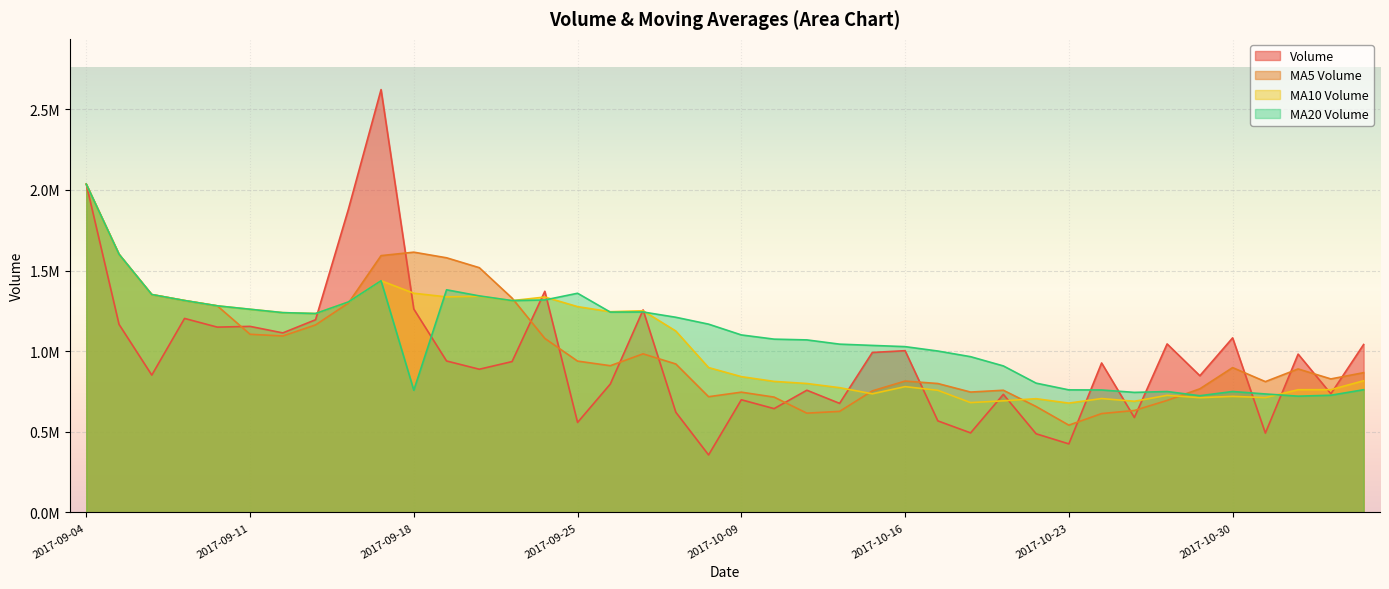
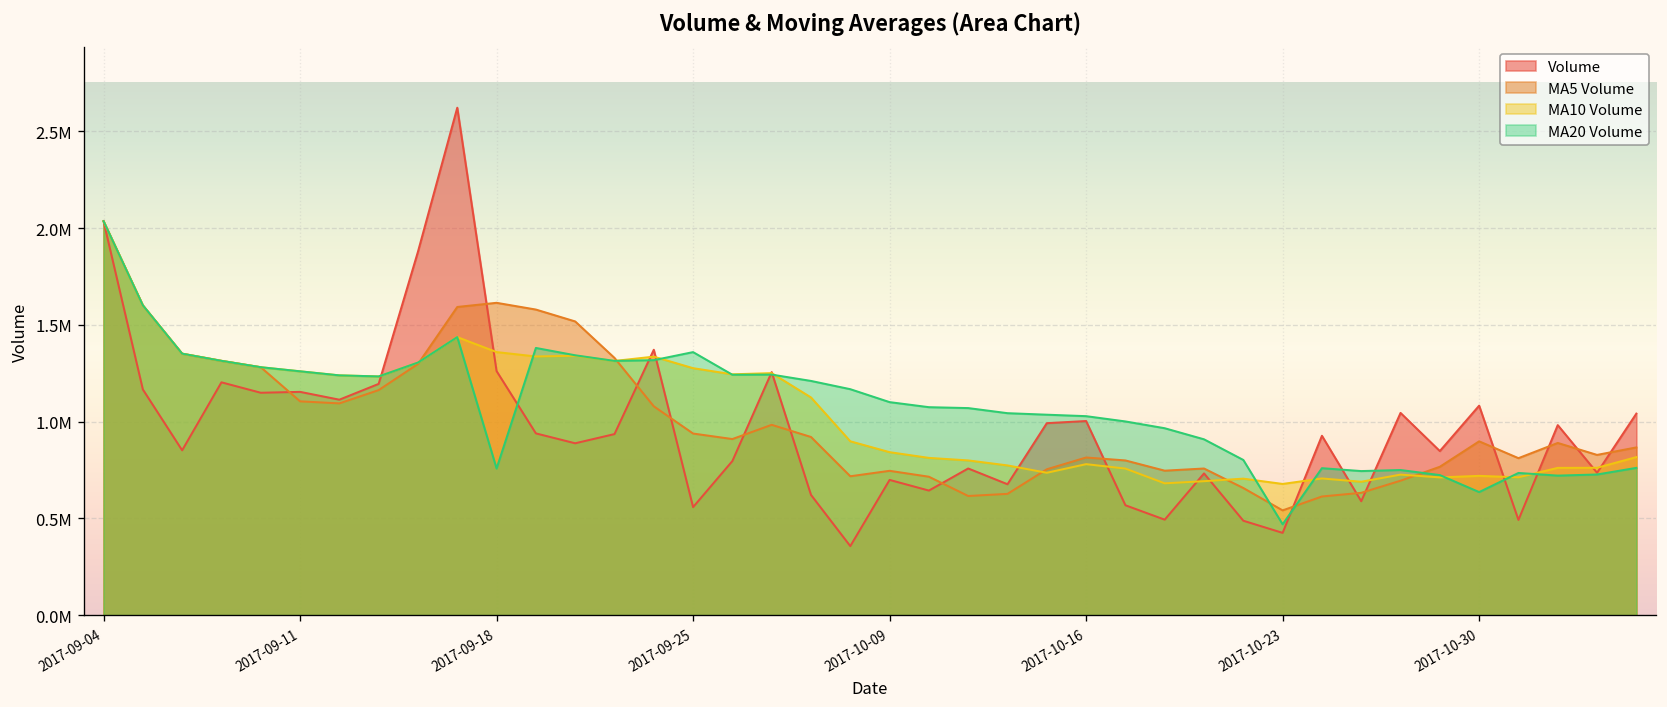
  {
    "MA20 Volume": {
      "2017-09-18": 760000,
      "2017-09-25": 1360000,
      "2017-10-09": 1100000,
      "2017-10-16": 1030000,
-     "2017-10-23": 760000,
-     "2017-10-30": 750000
+     "2017-10-23": 470000,
+     "2017-10-30": 640000
    }
  }
